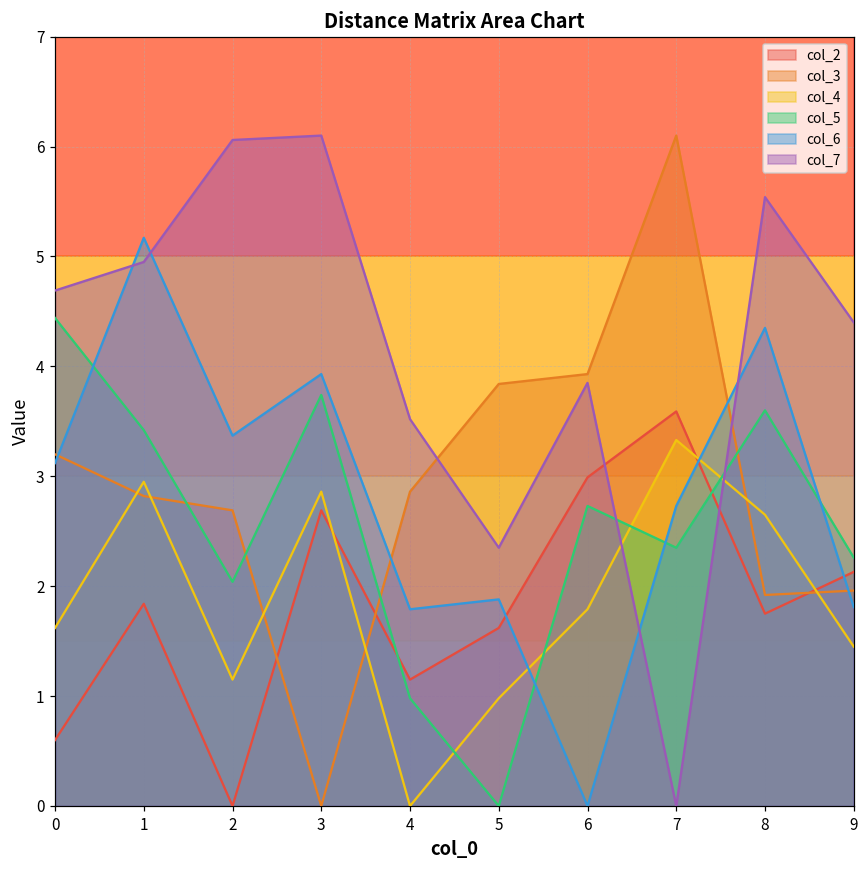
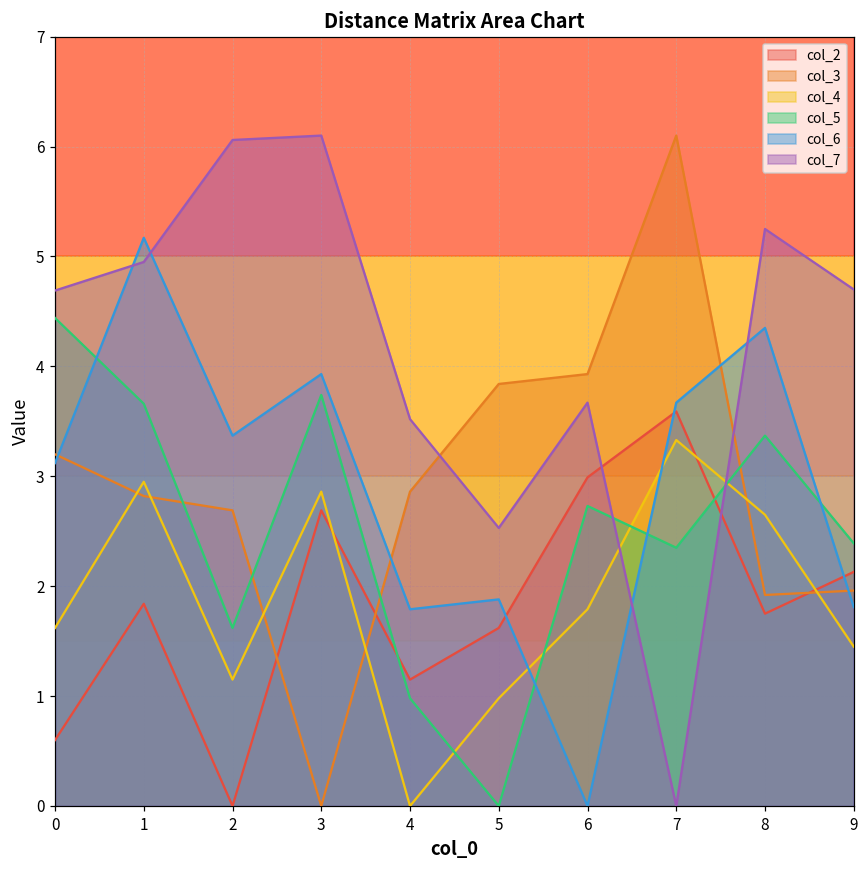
  {
    "col_5": {
      "0": 4.4,
-     "1": 3.4,
-     "2": 2.0,
+     "1": 3.7,
+     "2": 1.6,
      "3": 3.7,
      "4": 1.0,
      "5": 0.0,
      "6": 2.7,
      "7": 2.4,
-     "8": 3.6,
-     "9": 2.3
+     "8": 3.4,
+     "9": 2.4
    },
    "col_6": {
      "0": 3.1,
      "1": 5.2,
      "2": 3.4,
      "3": 3.9,
      "4": 1.8,
      "5": 1.9,
      "6": 0.0,
-     "7": 2.7,
+     "7": 3.7,
      "8": 4.4,
      "9": 1.8
    },
    "col_7": {
      "0": 4.7,
      "1": 5.0,
      "2": 6.1,
      "3": 6.1,
      "4": 3.5,
-     "5": 2.4,
-     "6": 3.9,
+     "5": 2.5,
+     "6": 3.7,
      "7": 0.0,
-     "8": 5.5,
-     "9": 4.4
+     "8": 5.3,
+     "9": 4.7
    }
  }
